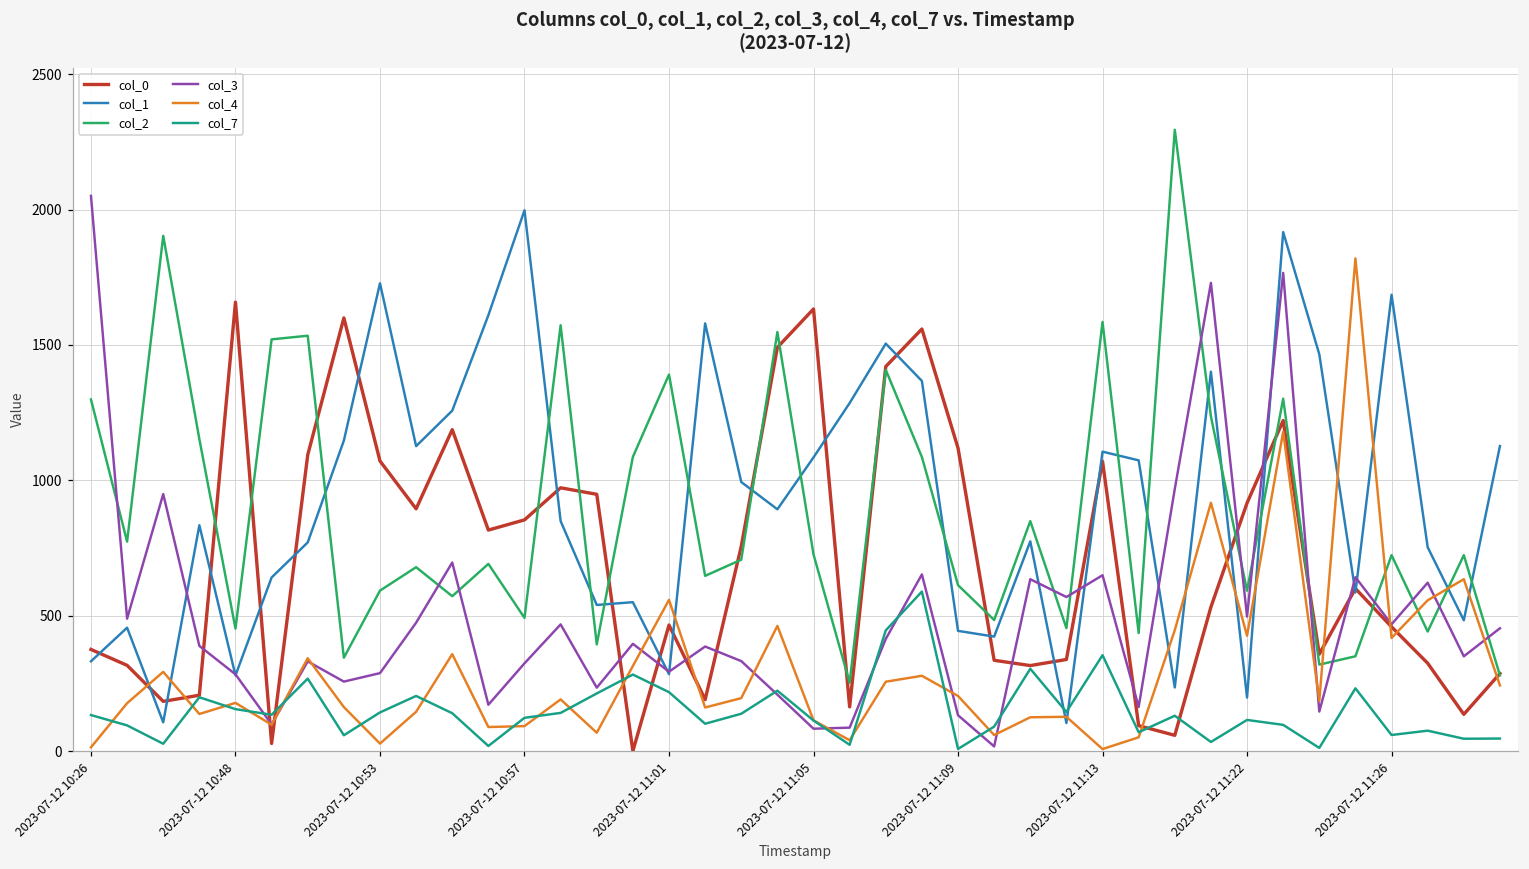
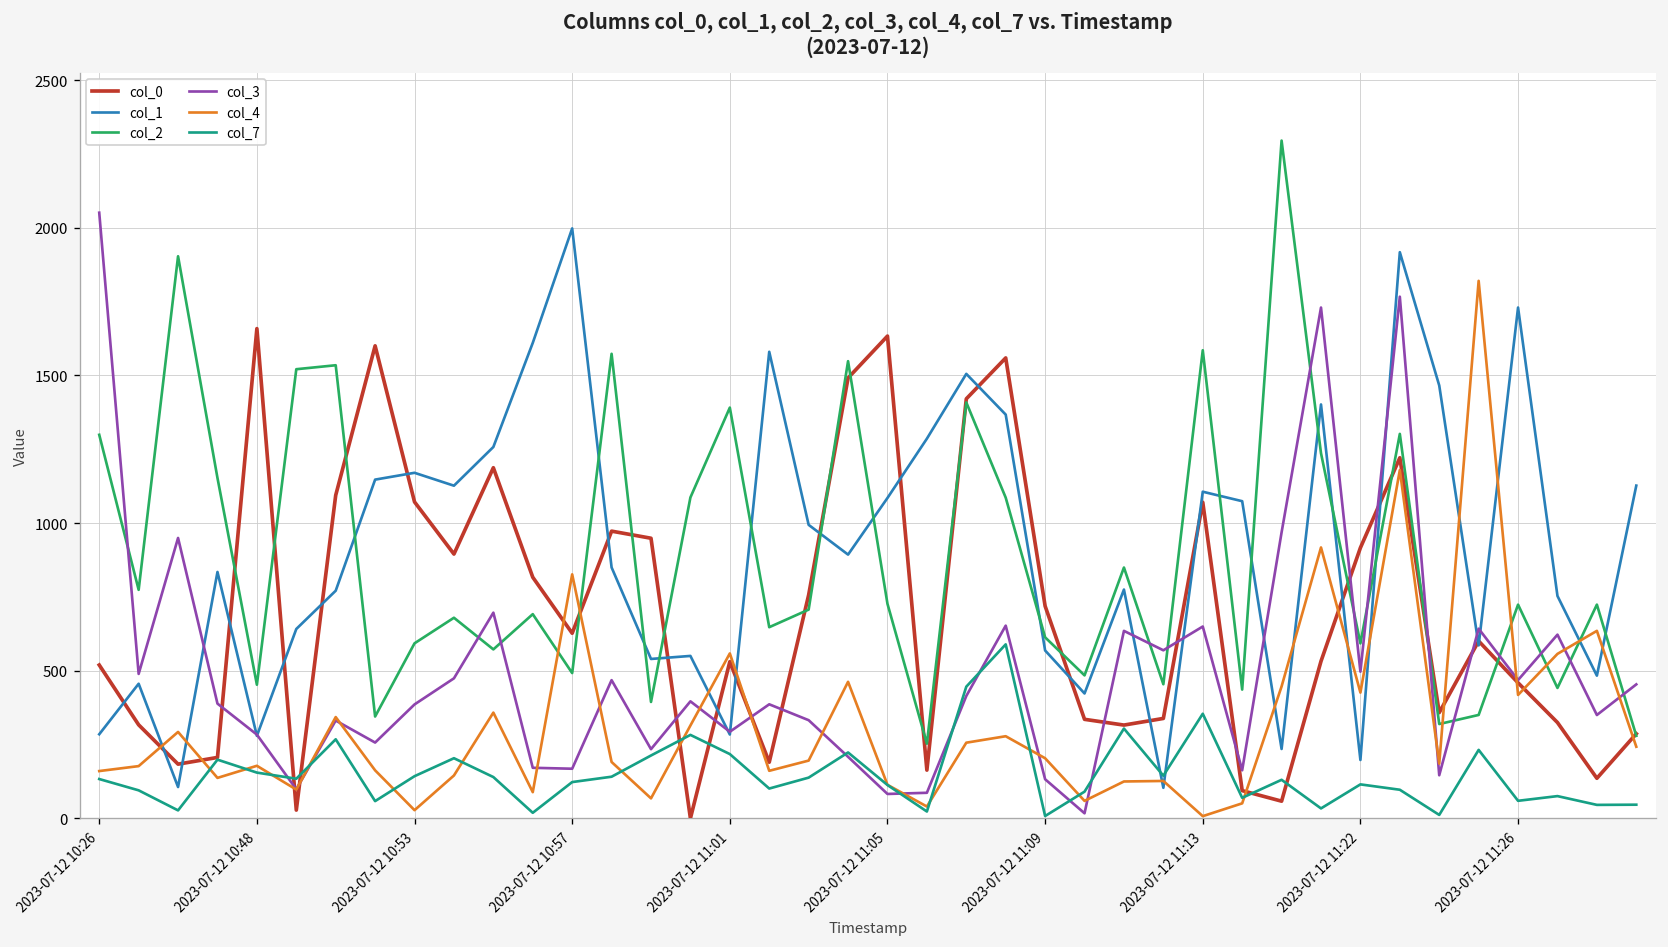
  {
    "col_0": {
-     "2023-07-12 10:26": 380,
+     "2023-07-12 10:26": 520,
      "2023-07-12 10:48": 1660,
      "2023-07-12 10:53": 1070,
-     "2023-07-12 10:57": 850,
-     "2023-07-12 11:01": 470,
+     "2023-07-12 10:57": 630,
+     "2023-07-12 11:01": 530,
      "2023-07-12 11:05": 1630,
-     "2023-07-12 11:09": 1120,
+     "2023-07-12 11:09": 720,
      "2023-07-12 11:13": 1070,
      "2023-07-12 11:22": 920
    },
    "col_1": {
-     "2023-07-12 10:26": 330,
-     "2023-07-12 10:53": 1730,
+     "2023-07-12 10:26": 280,
+     "2023-07-12 10:53": 1170,
      "2023-07-12 10:57": 2000,
      "2023-07-12 11:05": 1080,
-     "2023-07-12 11:09": 440,
+     "2023-07-12 11:09": 570,
      "2023-07-12 11:13": 1110,
      "2023-07-12 11:22": 200,
-     "2023-07-12 11:26": 1690
+     "2023-07-12 11:26": 1730
    },
    "col_3": {
      "2023-07-12 10:26": 2050,
-     "2023-07-12 10:53": 290,
-     "2023-07-12 10:57": 320,
+     "2023-07-12 10:53": 390,
+     "2023-07-12 10:57": 170,
      "2023-07-12 11:05": 80,
      "2023-07-12 11:09": 130,
      "2023-07-12 11:13": 650,
      "2023-07-12 11:22": 500
    },
    "col_4": {
-     "2023-07-12 10:26": 10,
+     "2023-07-12 10:26": 160,
      "2023-07-12 10:48": 180,
      "2023-07-12 10:53": 30,
-     "2023-07-12 10:57": 90,
+     "2023-07-12 10:57": 830,
      "2023-07-12 11:01": 560,
      "2023-07-12 11:09": 200,
      "2023-07-12 11:13": 10,
      "2023-07-12 11:22": 430,
      "2023-07-12 11:26": 420
    }
  }
